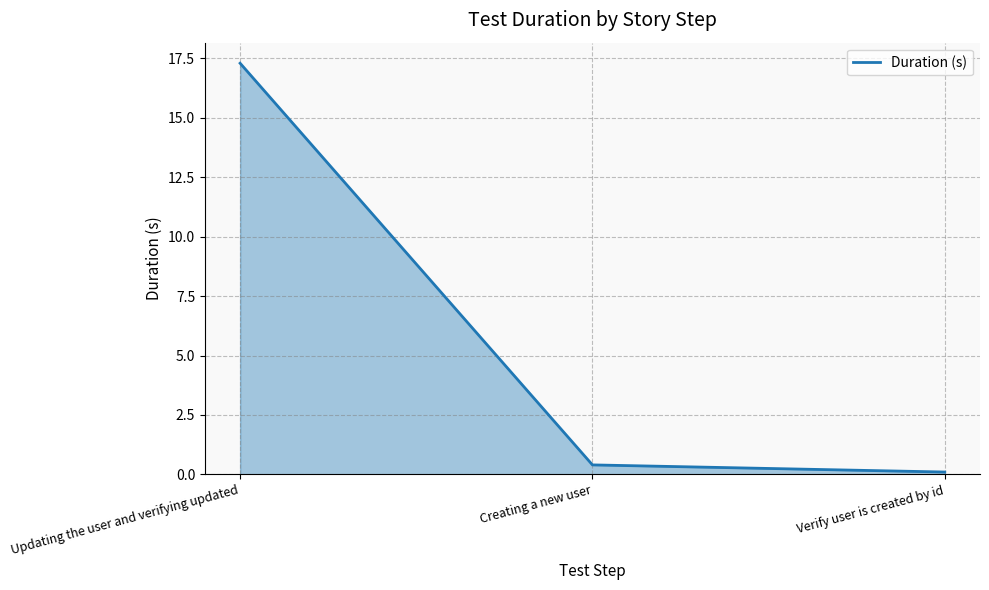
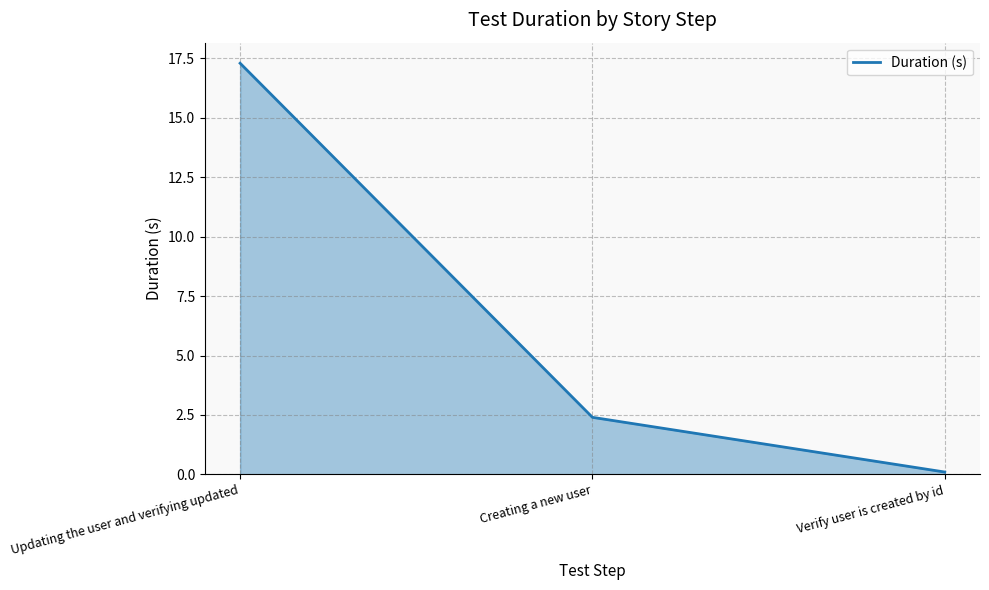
  {
    "Updating the user and verifying updated": 17.3,
-   "Creating a new user": 0.4,
+   "Creating a new user": 2.4,
    "Verify user is created by id": 0.1
  }
